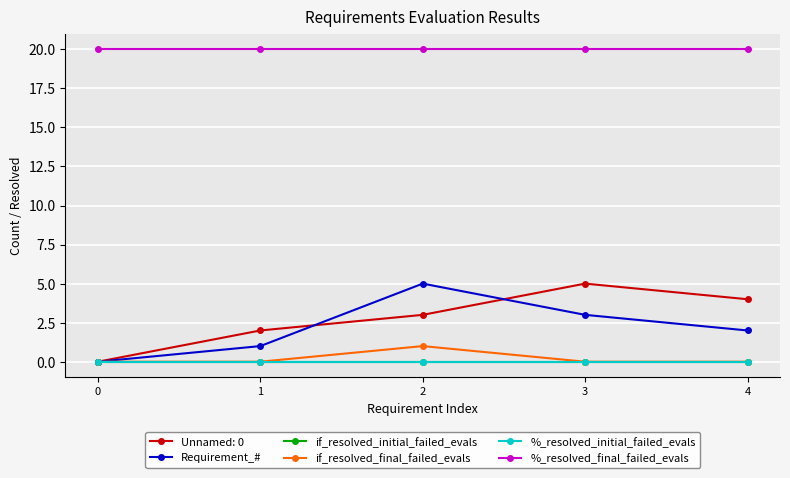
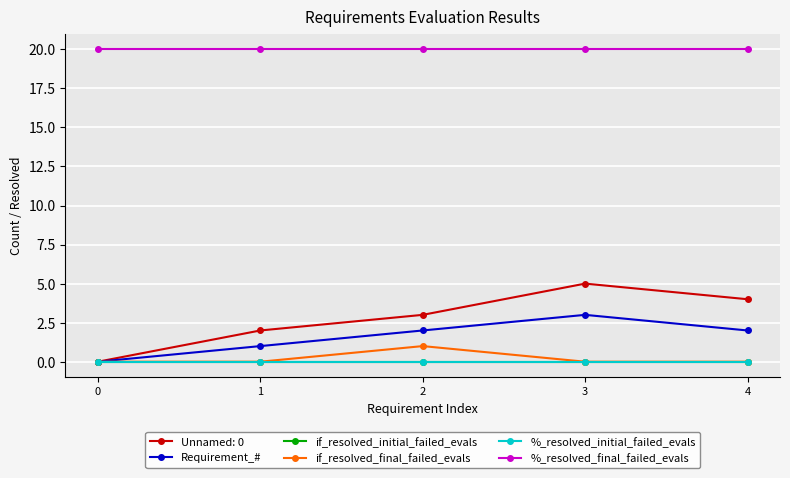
  {
    "Unnamed: 0": {
      "1": 2,
      "2": 3,
      "3": 5,
      "4": 4
    },
    "Requirement_#": {
      "1": 1,
-     "2": 5,
+     "2": 2,
      "3": 3,
      "4": 2
    },
    "%_resolved_initial_failed_evals": {
      "2": 0
    },
    "if_resolved_final_failed_evals": {
      "2": 1
    },
    "%_resolved_final_failed_evals": {
      "0": 20,
      "1": 20,
      "2": 20,
      "3": 20,
      "4": 20
    }
  }
